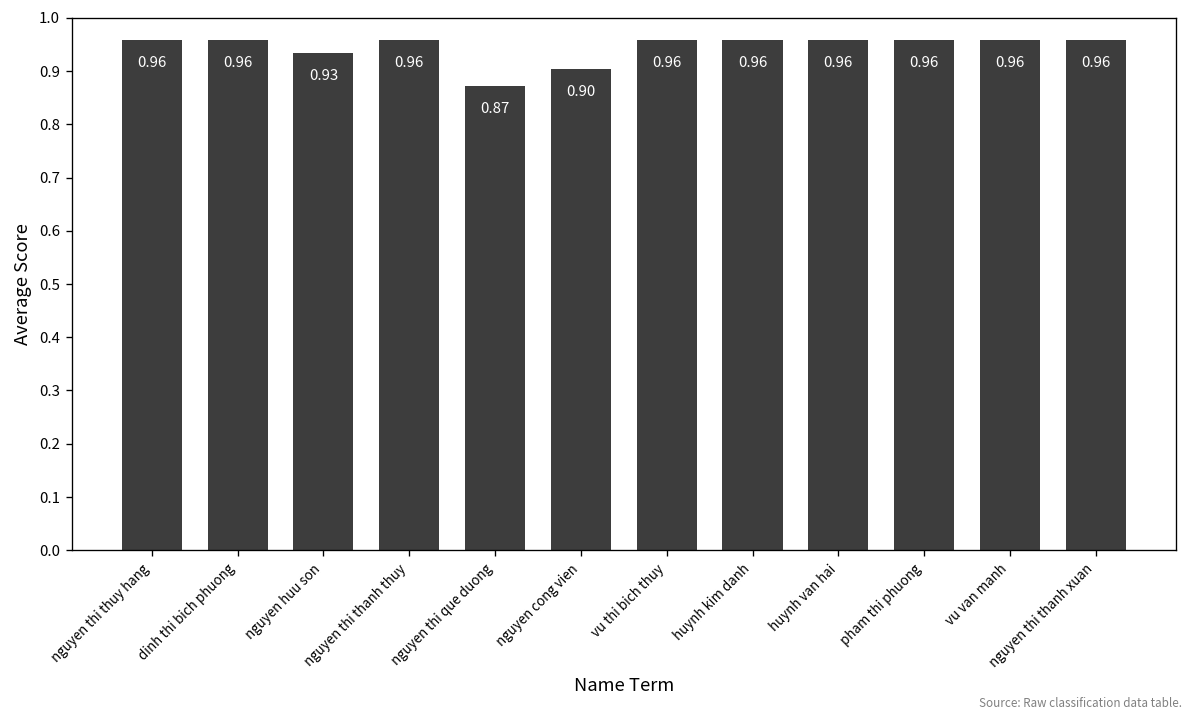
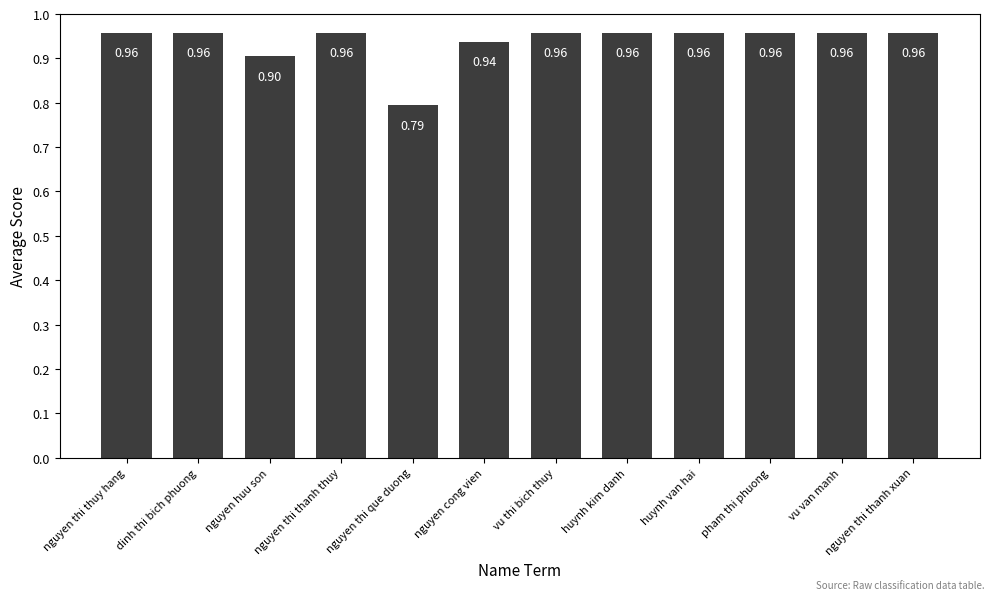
  {
    "nguyen thi thuy hang": 0.96,
    "dinh thi bich phuong": 0.96,
-   "nguyen huu son": 0.93,
+   "nguyen huu son": 0.90,
    "nguyen thi thanh thuy": 0.96,
-   "nguyen thi que duong": 0.87,
-   "nguyen cong vien": 0.90,
+   "nguyen thi que duong": 0.79,
+   "nguyen cong vien": 0.94,
    "vu thi bich thuy": 0.96,
    "huynh kim danh": 0.96,
    "huynh van hai": 0.96,
    "pham thi phuong": 0.96,
    "vu van manh": 0.96,
    "nguyen thi thanh xuan": 0.96
  }
